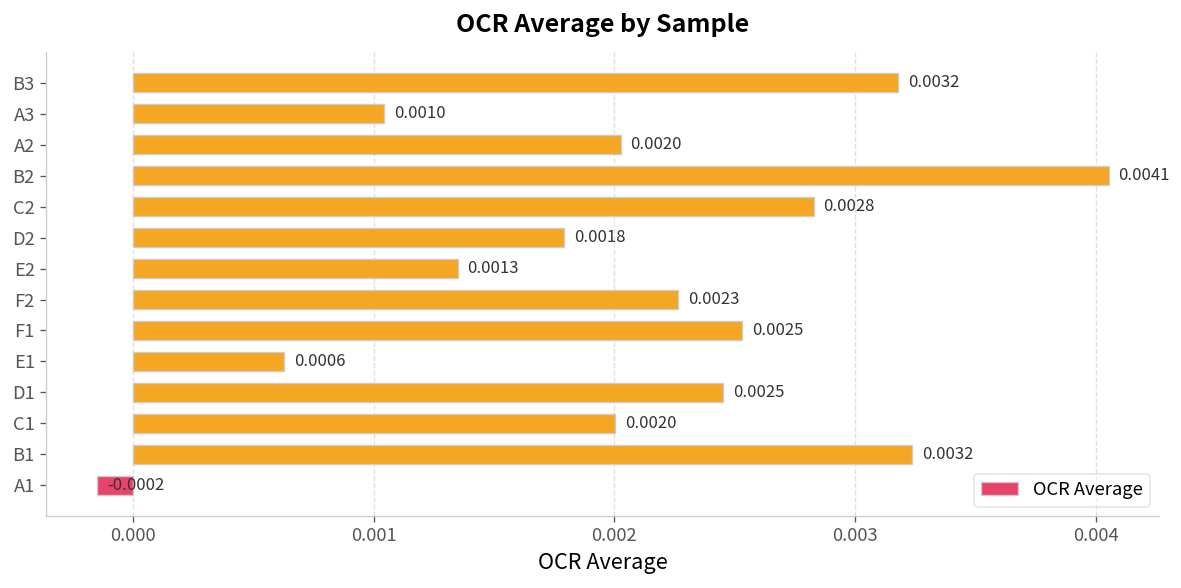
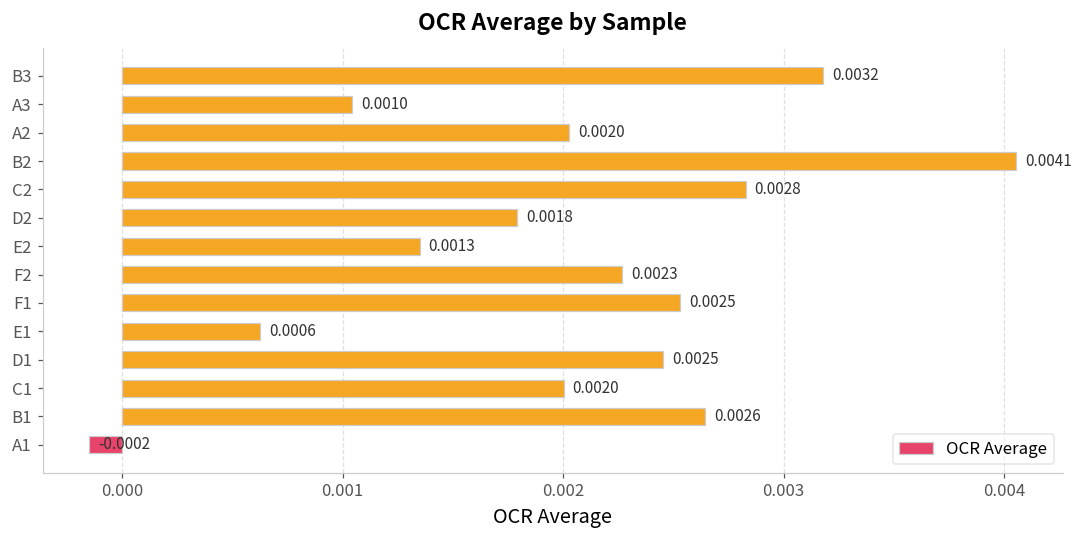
  {
    "B3": 0.0032,
    "A3": 0.0010,
    "A2": 0.0020,
    "B2": 0.0041,
    "C2": 0.0028,
    "D2": 0.0018,
    "E2": 0.0013,
    "F2": 0.0023,
    "F1": 0.0025,
    "E1": 0.0006,
    "D1": 0.0025,
    "C1": 0.0020,
-   "B1": 0.0032,
+   "B1": 0.0026,
    "A1": -0.0002
  }
